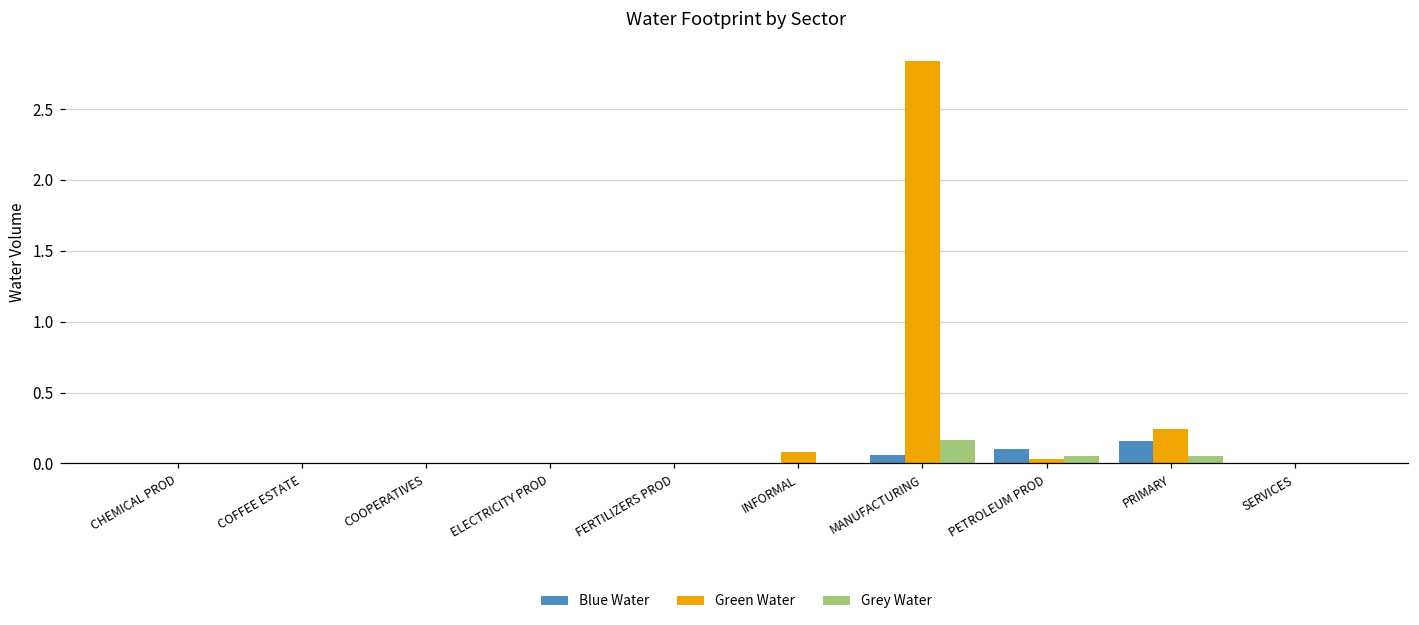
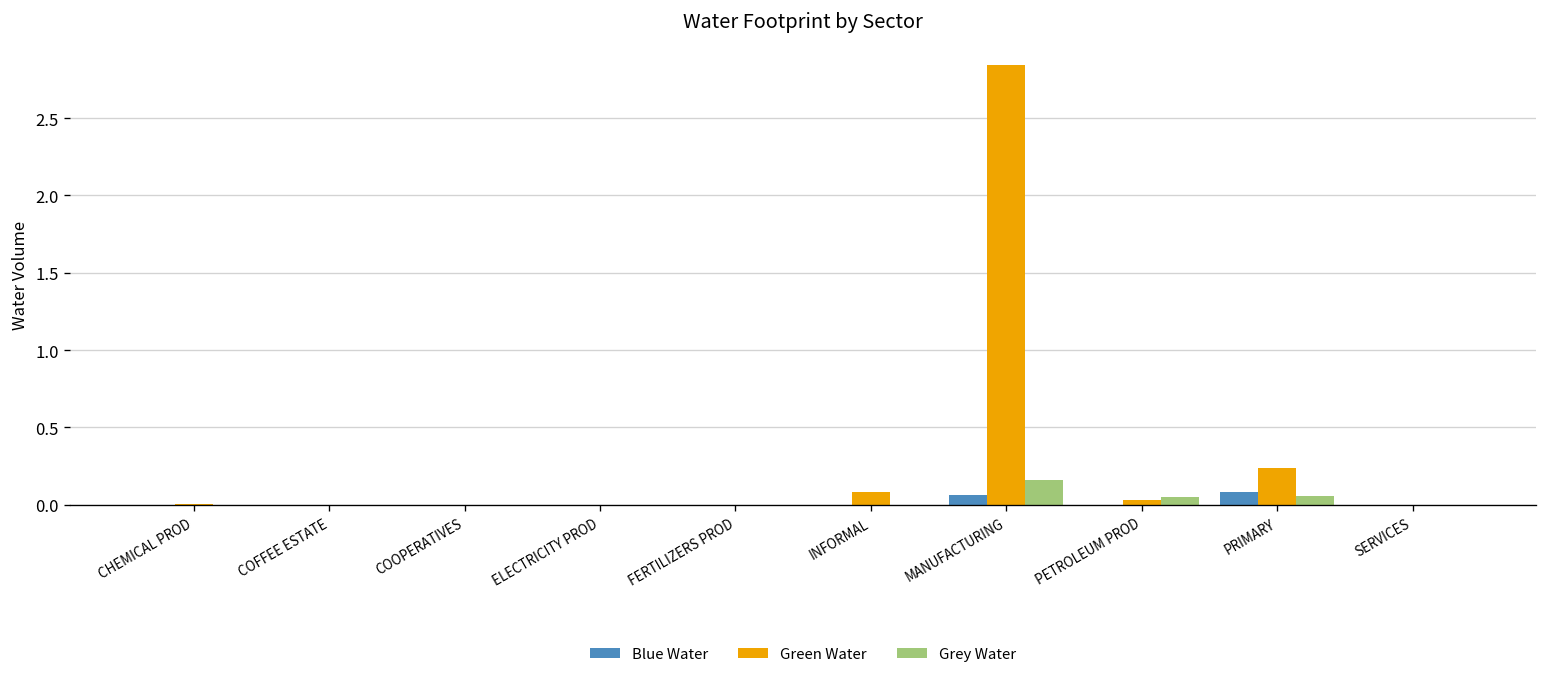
  {
    "Blue Water": {
      "MANUFACTURING": 0.06,
-     "PETROLEUM PROD": 0.10,
-     "PRIMARY": 0.16
+     "PETROLEUM PROD": 0.00,
+     "PRIMARY": 0.08
    },
    "Green Water": {
      "INFORMAL": 0.08,
      "MANUFACTURING": 2.84,
      "PETROLEUM PROD": 0.03,
      "PRIMARY": 0.24,
      "SERVICES": 0.00
    },
    "Grey Water": {
      "MANUFACTURING": 0.16,
      "PETROLEUM PROD": 0.05,
      "PRIMARY": 0.06
    }
  }
